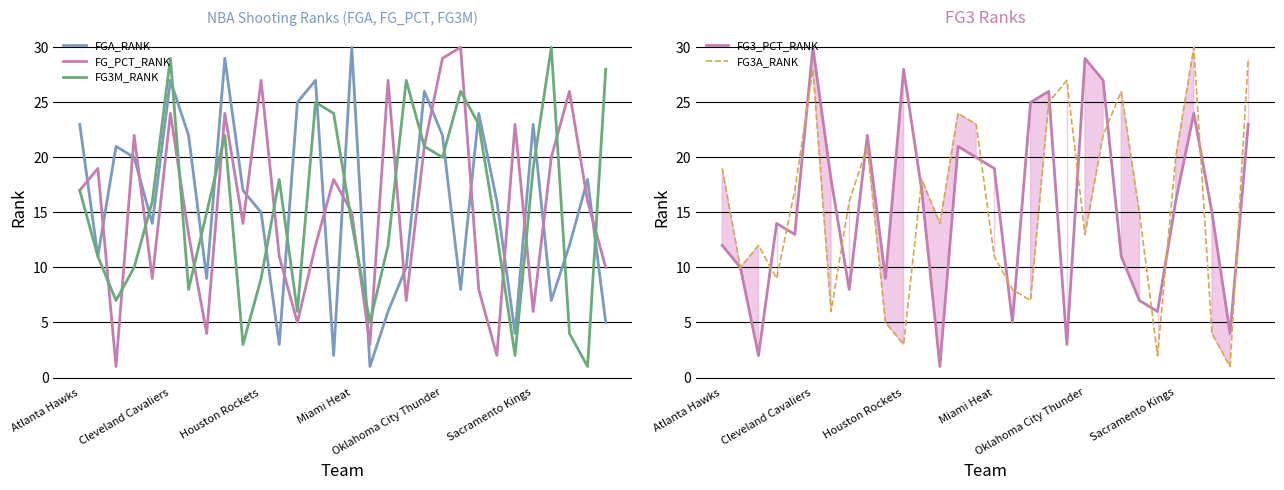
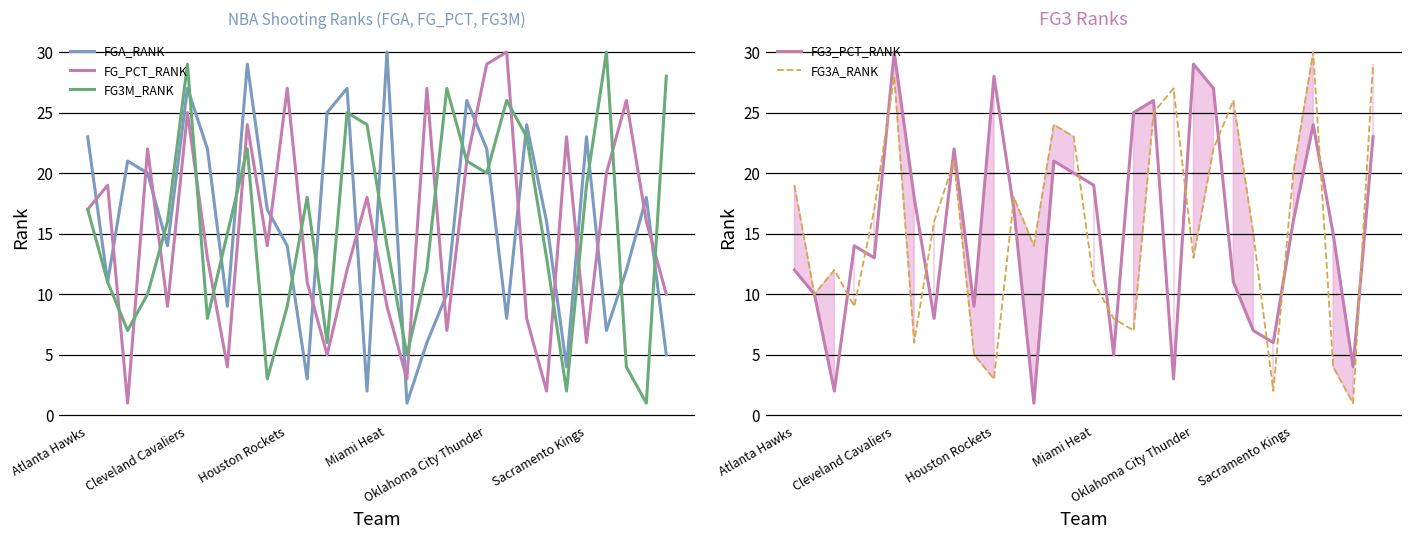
  {
    "NBA Shooting Ranks (FGA, FG_PCT, FG3M)": {
      "FGA_RANK": {
        "Atlanta Hawks": 23,
        "Cleveland Cavaliers": 27,
-       "Houston Rockets": 15,
+       "Houston Rockets": 14,
        "Miami Heat": 30,
        "Oklahoma City Thunder": 22,
        "Sacramento Kings": 23
      },
      "FG_PCT_RANK": {
-       "Cleveland Cavaliers": 24,
+       "Cleveland Cavaliers": 25,
        "Houston Rockets": 27,
-       "Miami Heat": 15,
+       "Miami Heat": 9,
        "Oklahoma City Thunder": 29,
        "Sacramento Kings": 6
      },
      "FG3M_RANK": {
        "Cleveland Cavaliers": 29,
        "Houston Rockets": 9,
        "Miami Heat": 14,
        "Oklahoma City Thunder": 20,
        "Sacramento Kings": 19
      }
    },
    "FG3 Ranks": {
      "FG3_PCT_RANK": {
        "Atlanta Hawks": 12.0,
        "Cleveland Cavaliers": 30.0,
        "Houston Rockets": 28.0,
        "Miami Heat": 19.0,
        "Oklahoma City Thunder": 29.0,
        "Sacramento Kings": 16.0
      },
      "FG3A_RANK": {
        "Atlanta Hawks": 19.0,
        "Cleveland Cavaliers": 28.0,
        "Houston Rockets": 3.0,
        "Miami Heat": 11.0,
        "Oklahoma City Thunder": 13.0,
        "Sacramento Kings": 20.0
      }
    }
  }
